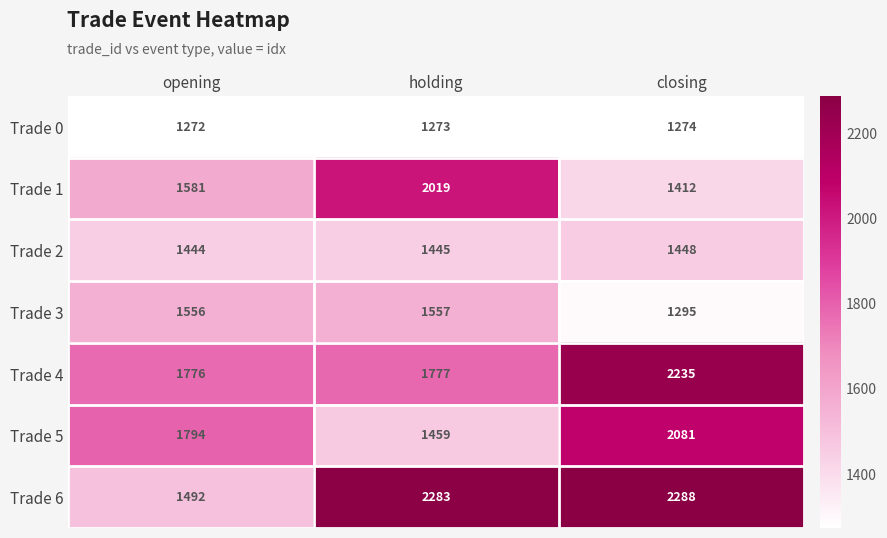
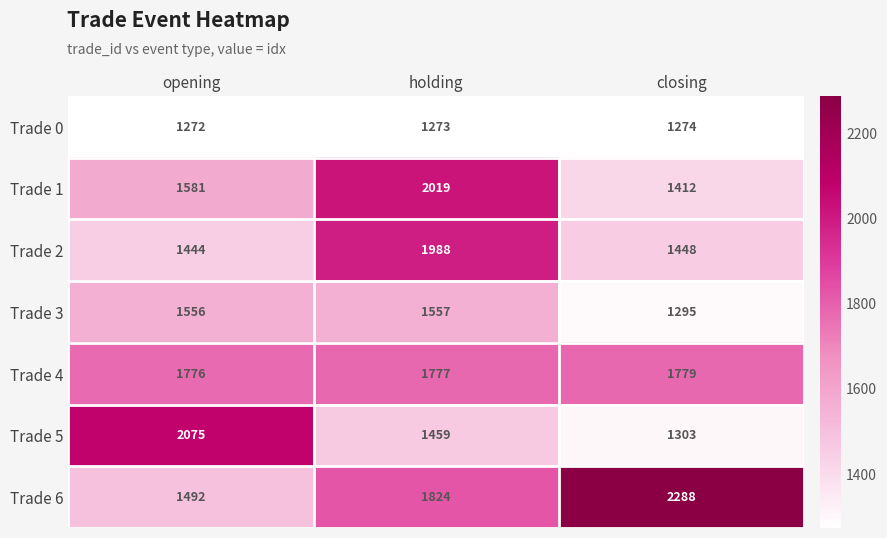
  {
    "Trade 0": {
      "opening": 1272,
      "holding": 1273,
      "closing": 1274
    },
    "Trade 1": {
      "opening": 1581,
      "holding": 2019,
      "closing": 1412
    },
    "Trade 2": {
      "opening": 1444,
-     "holding": 1445,
+     "holding": 1988,
      "closing": 1448
    },
    "Trade 3": {
      "opening": 1556,
      "holding": 1557,
      "closing": 1295
    },
    "Trade 4": {
      "opening": 1776,
      "holding": 1777,
-     "closing": 2235
+     "closing": 1779
    },
    "Trade 5": {
-     "opening": 1794,
+     "opening": 2075,
      "holding": 1459,
-     "closing": 2081
+     "closing": 1303
    },
    "Trade 6": {
      "opening": 1492,
-     "holding": 2283,
+     "holding": 1824,
      "closing": 2288
    }
  }
